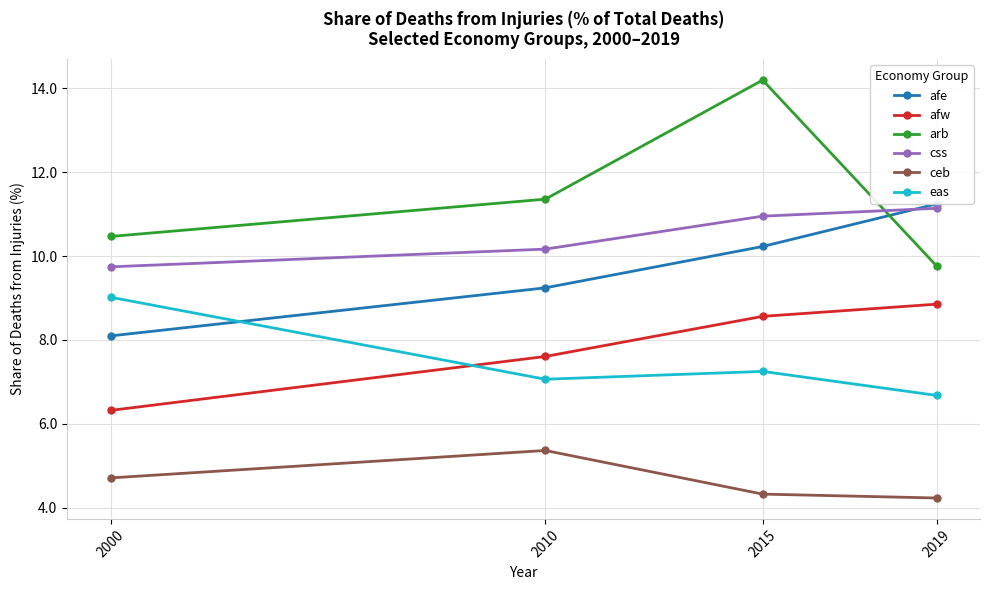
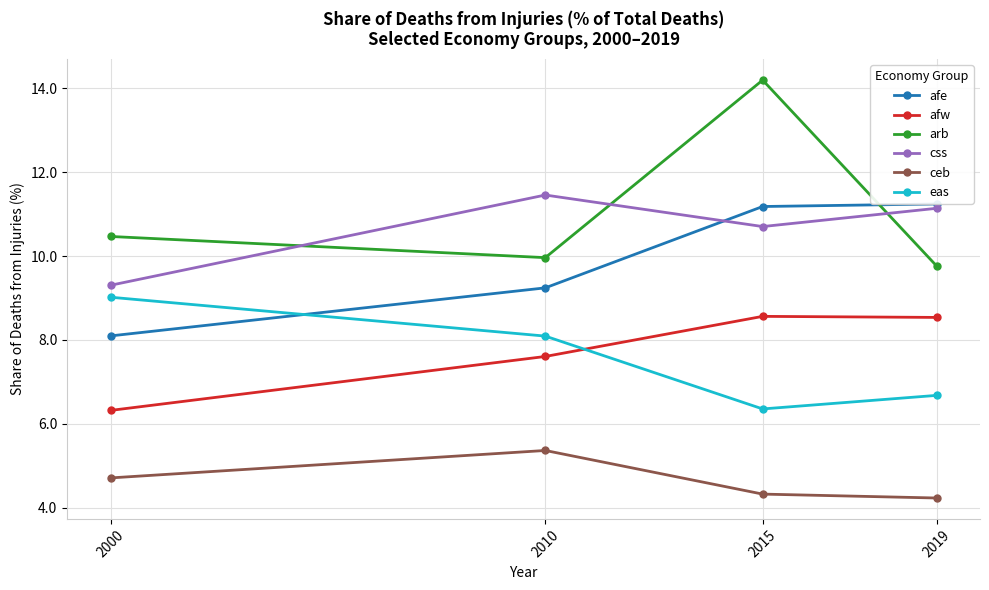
  {
    "afe": {
      "2000": 8.1,
      "2010": 9.2,
-     "2015": 10.2
+     "2015": 11.2
    },
    "afw": {
      "2000": 6.3,
      "2010": 7.6,
      "2015": 8.6,
-     "2019": 8.9
+     "2019": 8.5
    },
    "arb": {
      "2000": 10.5,
-     "2010": 11.4,
+     "2010": 10.0,
      "2015": 14.2,
      "2019": 9.8
    },
    "css": {
-     "2000": 9.7,
-     "2010": 10.2,
-     "2015": 11.0,
+     "2000": 9.3,
+     "2010": 11.5,
+     "2015": 10.7,
      "2019": 11.1
    },
    "ceb": {
      "2000": 4.7,
      "2010": 5.4,
      "2015": 4.3,
      "2019": 4.2
    },
    "eas": {
      "2000": 9.0,
-     "2010": 7.1,
-     "2015": 7.2,
+     "2010": 8.1,
+     "2015": 6.4,
      "2019": 6.7
    }
  }
